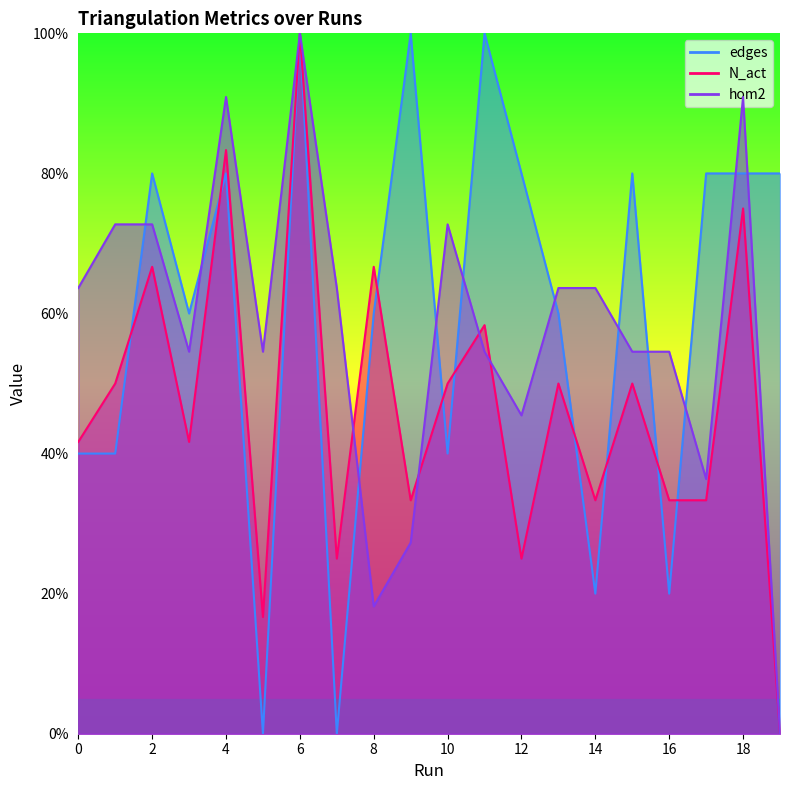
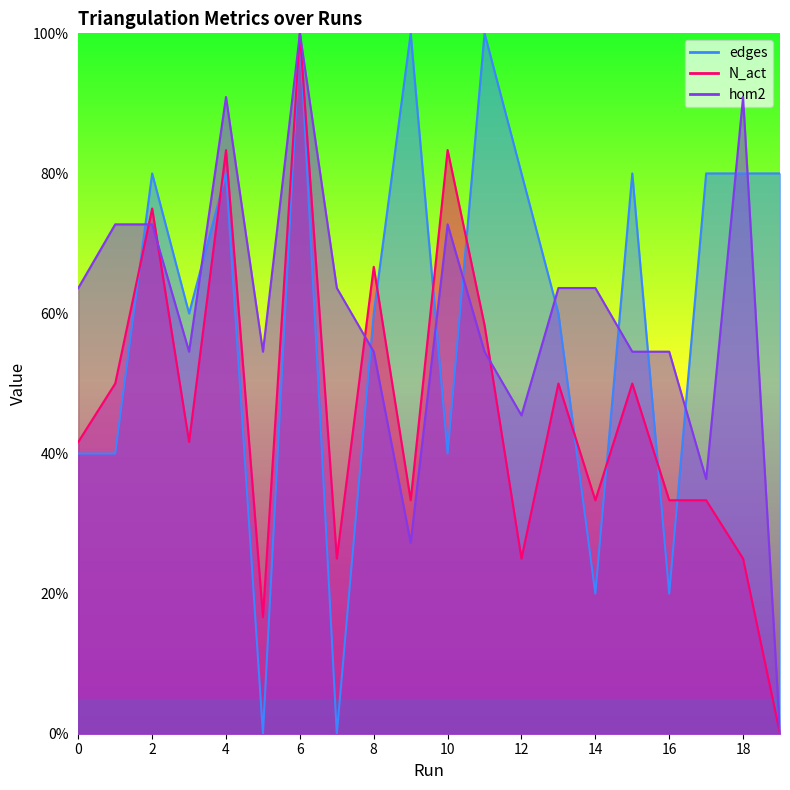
  {
    "edges": {
      "0": "40%",
      "2": "80%",
      "4": "80%",
      "8": "60%",
      "10": "40%",
      "12": "80%",
      "14": "20%",
      "16": "20%",
      "18": "80%"
    },
    "N_act": {
      "0": "42%",
-     "2": "67%",
+     "2": "75%",
      "4": "83%",
      "8": "67%",
-     "10": "50%",
+     "10": "83%",
      "12": "25%",
      "14": "33%",
      "16": "33%",
-     "18": "75%"
+     "18": "25%"
    },
    "hom2": {
      "0": "64%",
      "2": "73%",
      "4": "91%",
-     "8": "18%",
+     "8": "55%",
      "10": "73%",
      "12": "45%",
      "14": "64%",
      "16": "55%"
    }
  }
